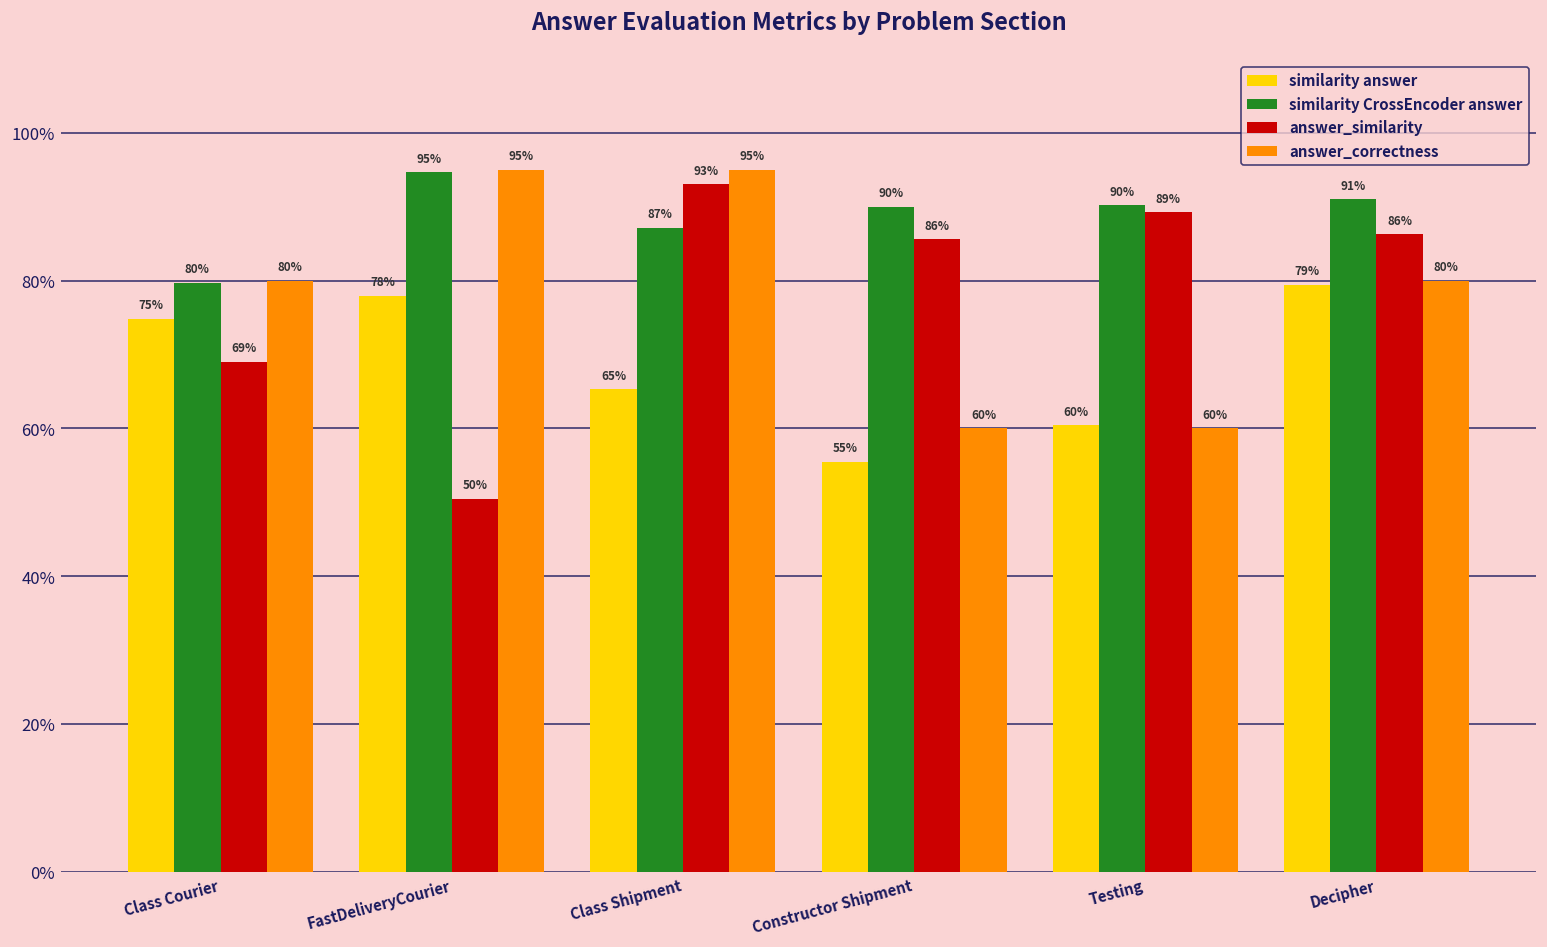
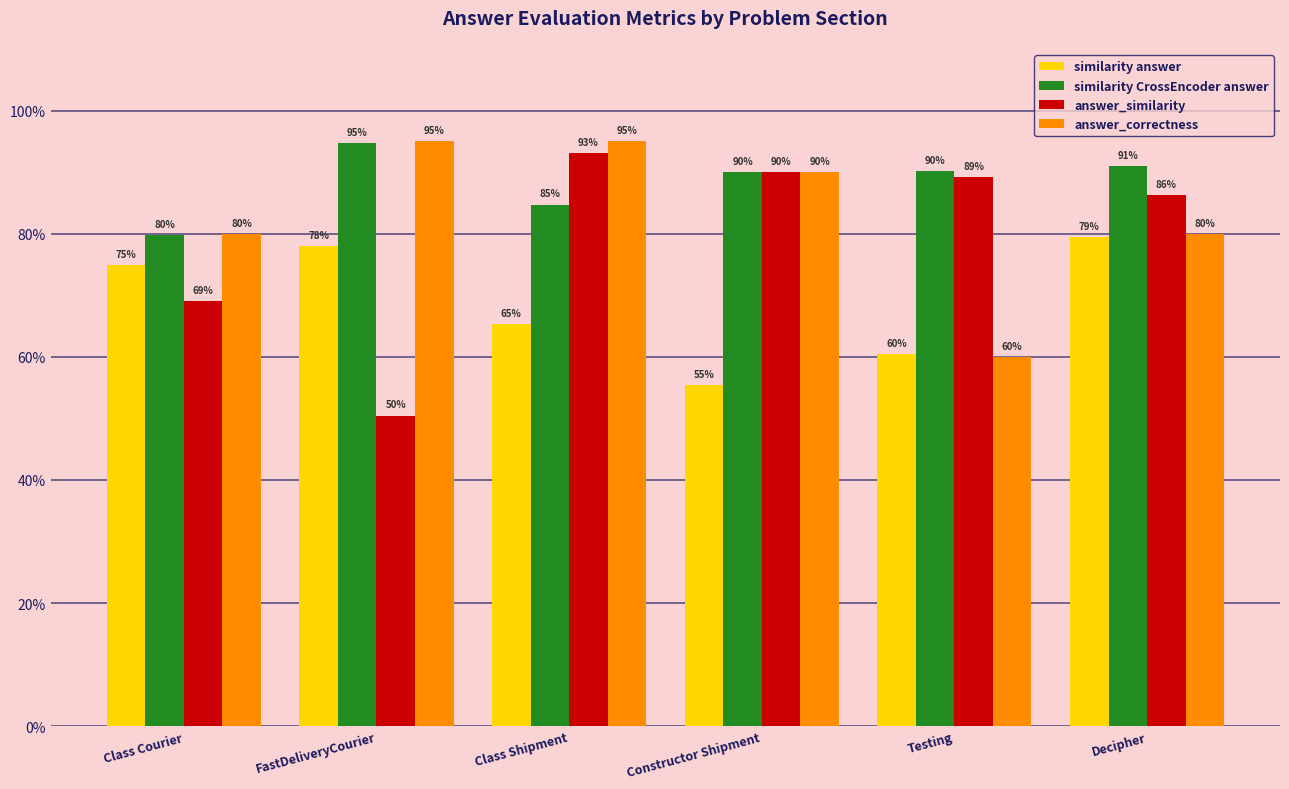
  {
    "similarity answer": {
      "Class Courier": "75%",
      "FastDeliveryCourier": "78%",
      "Class Shipment": "65%",
      "Constructor Shipment": "55%",
      "Testing": "60%",
      "Decipher": "79%"
    },
    "similarity CrossEncoder answer": {
      "Class Courier": "80%",
      "FastDeliveryCourier": "95%",
-     "Class Shipment": "87%",
+     "Class Shipment": "85%",
      "Constructor Shipment": "90%",
      "Testing": "90%",
      "Decipher": "91%"
    },
    "answer_similarity": {
      "Class Courier": "69%",
      "FastDeliveryCourier": "50%",
      "Class Shipment": "93%",
-     "Constructor Shipment": "86%",
+     "Constructor Shipment": "90%",
      "Testing": "89%",
      "Decipher": "86%"
    },
    "answer_correctness": {
      "Class Courier": "80%",
      "FastDeliveryCourier": "95%",
      "Class Shipment": "95%",
-     "Constructor Shipment": "60%",
+     "Constructor Shipment": "90%",
      "Testing": "60%",
      "Decipher": "80%"
    }
  }
